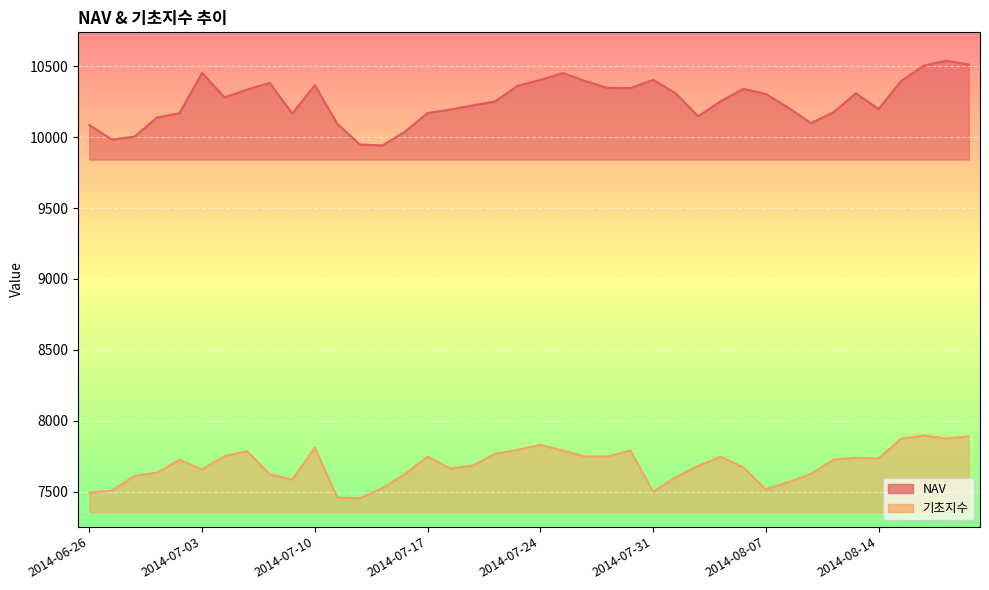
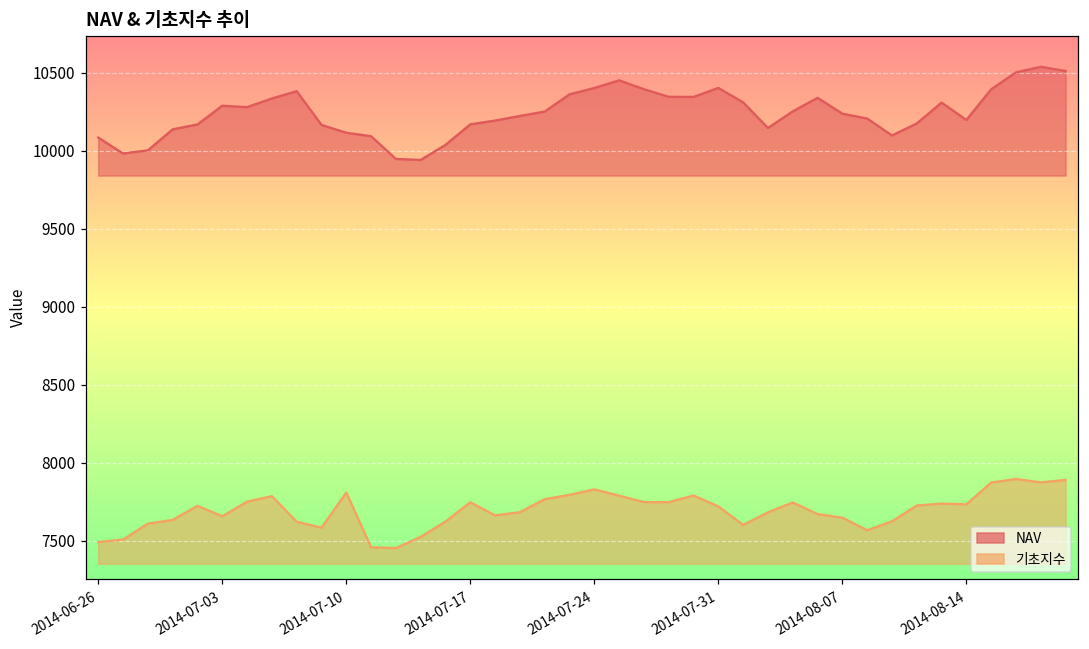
  {
    "NAV": {
      "2014-06-26": 10090,
-     "2014-07-03": 10450,
-     "2014-07-10": 10370,
+     "2014-07-03": 10290,
+     "2014-07-10": 10120,
      "2014-07-17": 10170,
      "2014-07-24": 10400,
      "2014-07-31": 10400,
-     "2014-08-07": 10300,
+     "2014-08-07": 10240,
      "2014-08-14": 10200
    },
    "기초지수": {
      "2014-06-26": 7490,
      "2014-07-03": 7660,
      "2014-07-10": 7810,
      "2014-07-17": 7750,
      "2014-07-24": 7830,
-     "2014-07-31": 7500,
-     "2014-08-07": 7520,
+     "2014-07-31": 7720,
+     "2014-08-07": 7650,
      "2014-08-14": 7730
    }
  }
